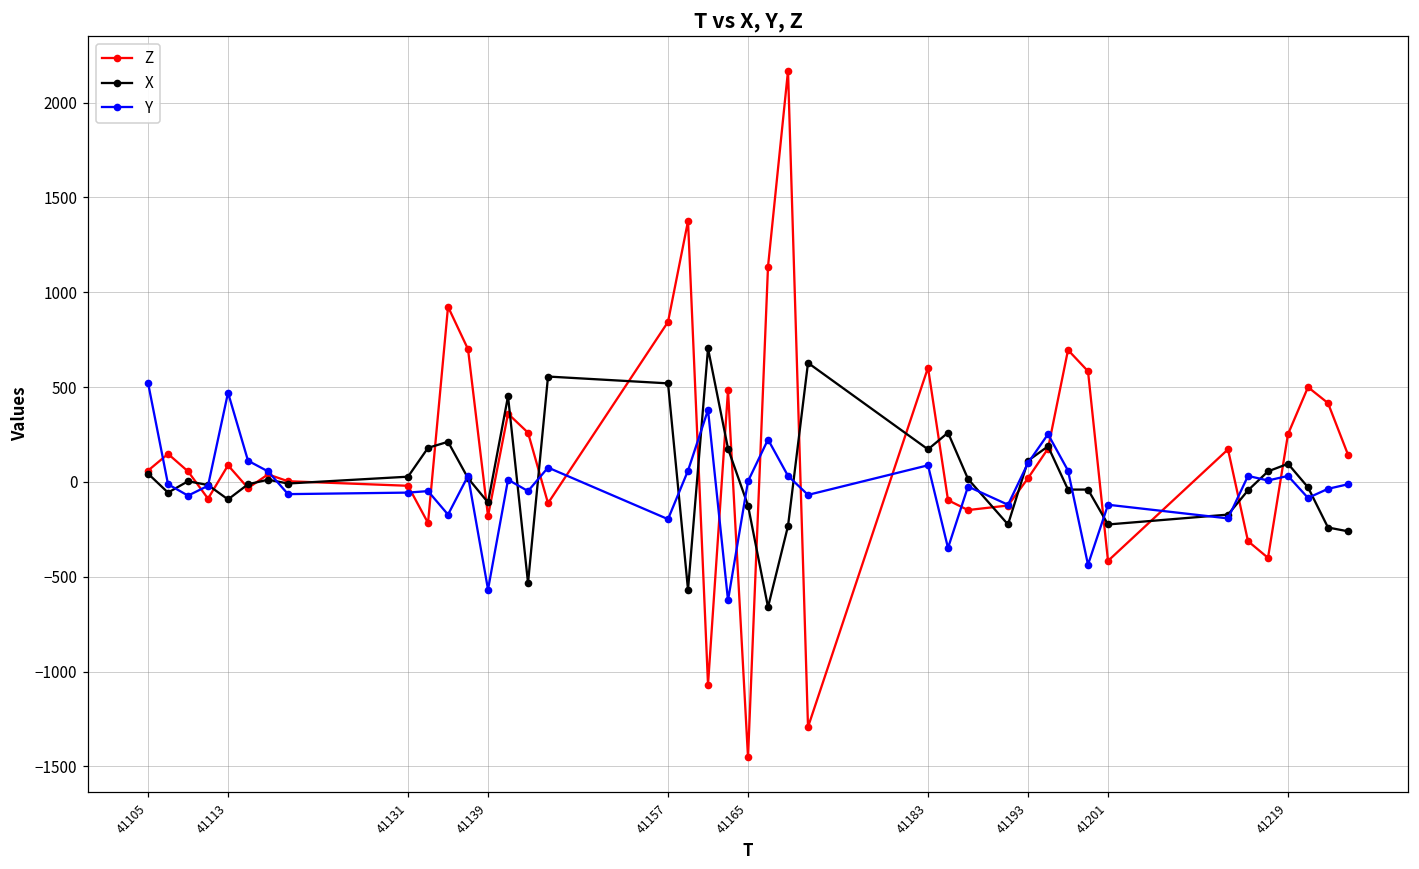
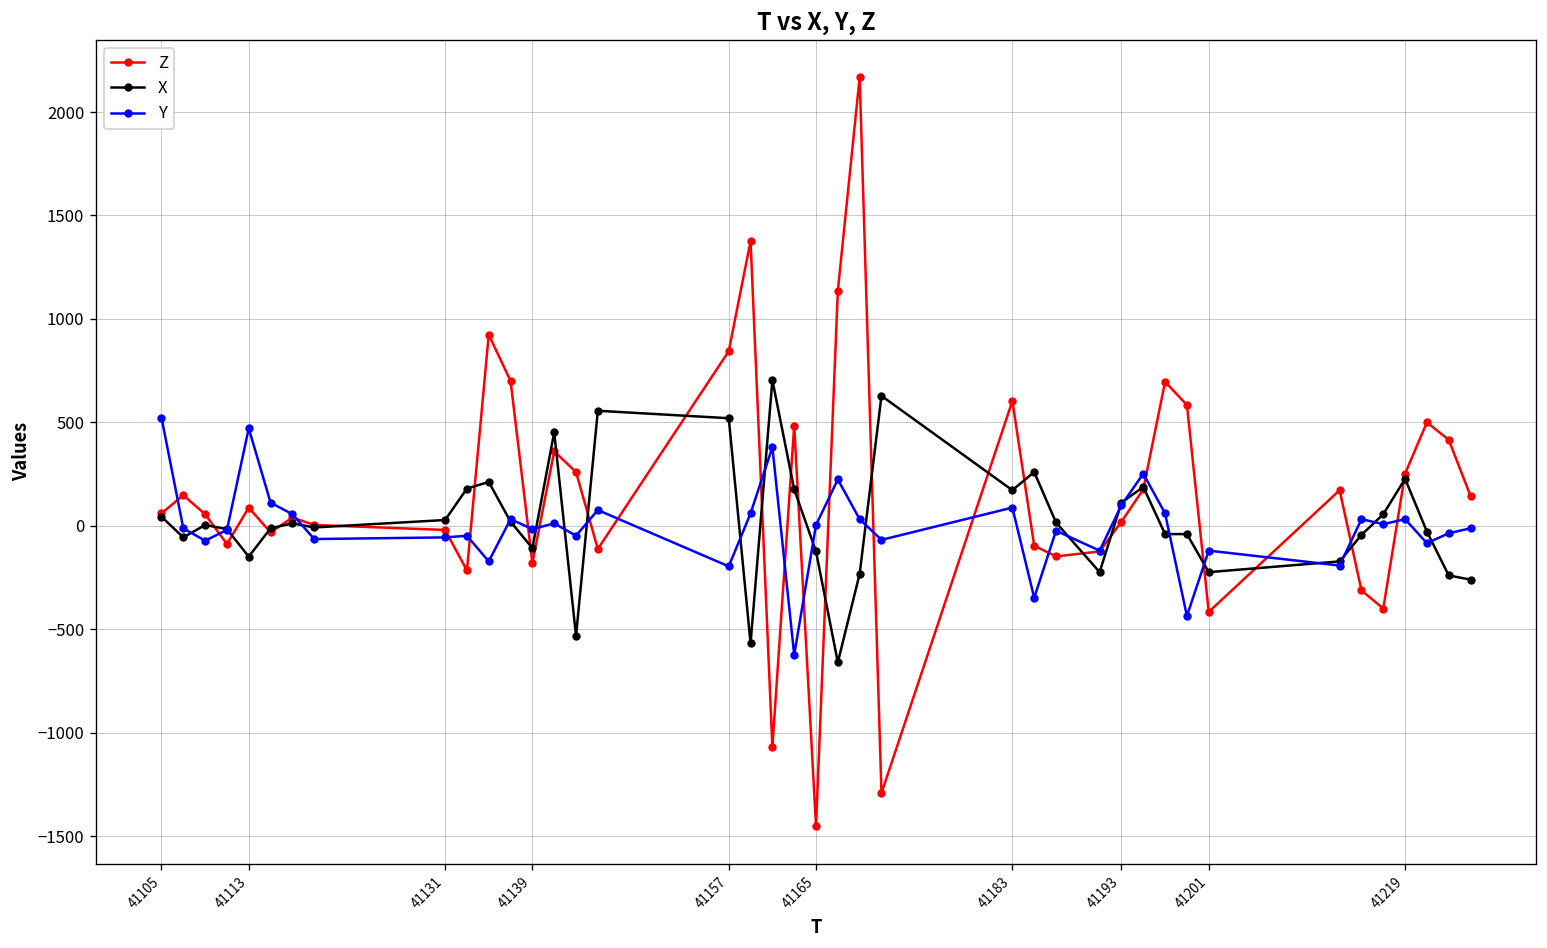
  {
    "Z": {
      "41105": 60,
      "41113": 90,
      "41131": -20,
      "41139": -180,
      "41157": 840,
      "41165": -1450,
      "41183": 600,
      "41193": 20,
      "41201": -420,
      "41219": 250
    },
    "X": {
      "41105": 40,
-     "41113": -90,
+     "41113": -150,
      "41131": 30,
      "41139": -110,
      "41157": 520,
      "41165": -120,
      "41183": 170,
      "41201": -220,
-     "41219": 100
+     "41219": 230
    },
    "Y": {
      "41105": 520,
      "41113": 470,
      "41131": -60,
-     "41139": -570,
+     "41139": -20,
      "41157": -200,
      "41165": 0,
      "41183": 90,
      "41201": -120,
      "41219": 30
    }
  }
